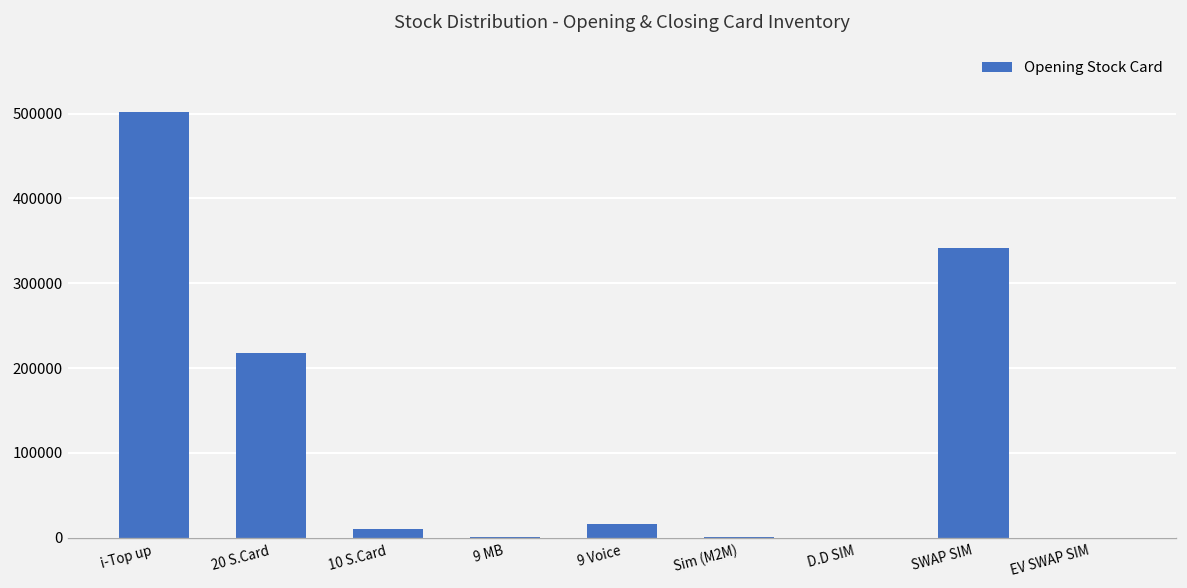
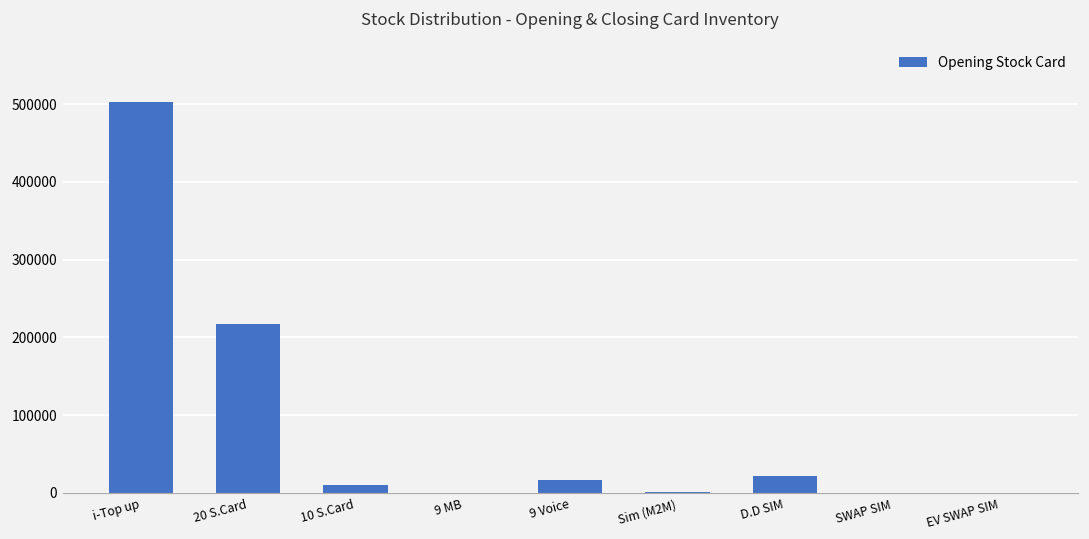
  {
    "i-Top up": 500000,
    "20 S.Card": 220000,
    "10 S.Card": 10000,
    "9 Voice": 20000,
-   "D.D SIM": 0,
-   "SWAP SIM": 340000
+   "D.D SIM": 20000,
+   "SWAP SIM": 0
  }
